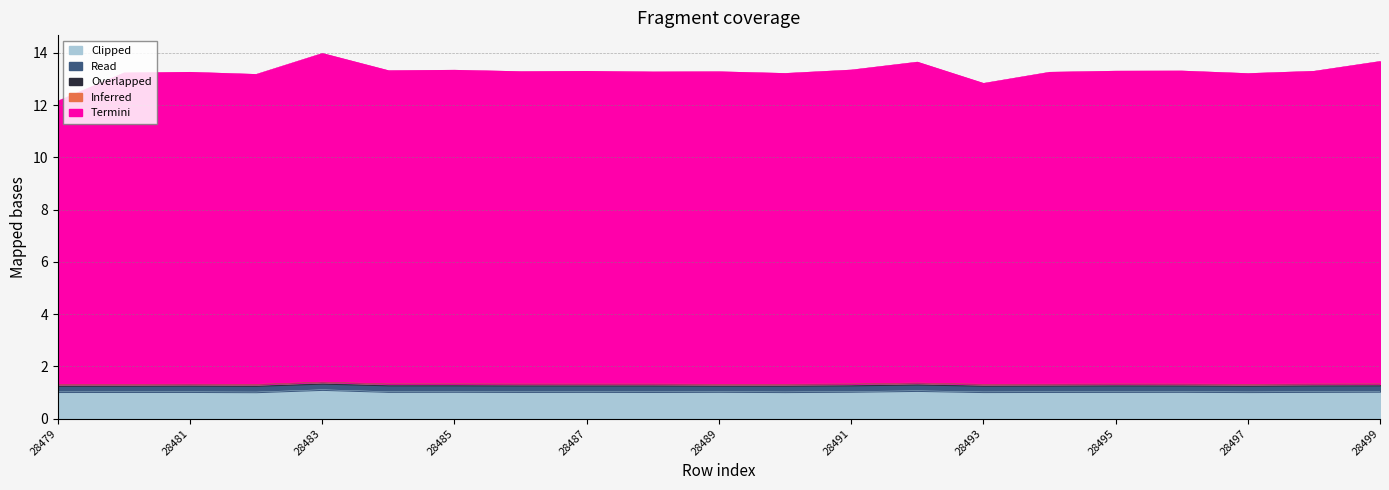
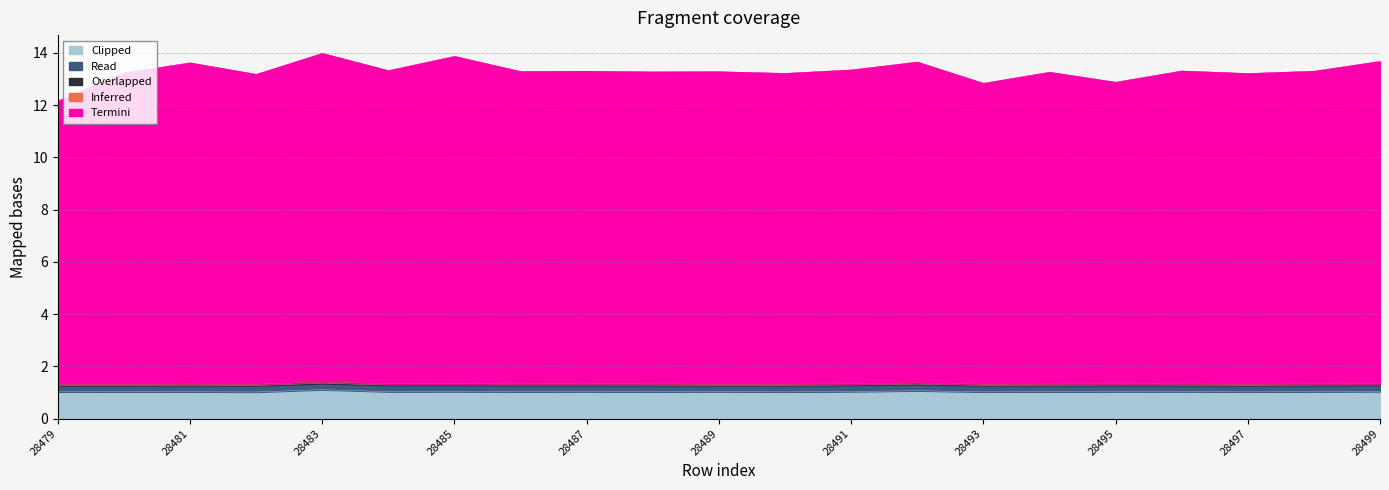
  {
    "Clipped": {
      "28479": 1.0,
      "28481": 1.0,
      "28483": 1.1,
      "28485": 1.0,
      "28487": 1.0,
      "28489": 1.0,
      "28491": 1.0,
      "28493": 1.0,
      "28495": 1.0,
      "28497": 1.0,
      "28499": 1.0
    },
    "Termini": {
      "28479": 10.8,
-     "28481": 11.9,
+     "28481": 12.3,
      "28483": 12.6,
-     "28485": 12.0,
+     "28485": 12.5,
      "28487": 12.0,
      "28489": 12.0,
      "28491": 12.0,
      "28493": 11.5,
-     "28495": 12.0,
+     "28495": 11.5,
      "28497": 11.9,
      "28499": 12.3
    }
  }
